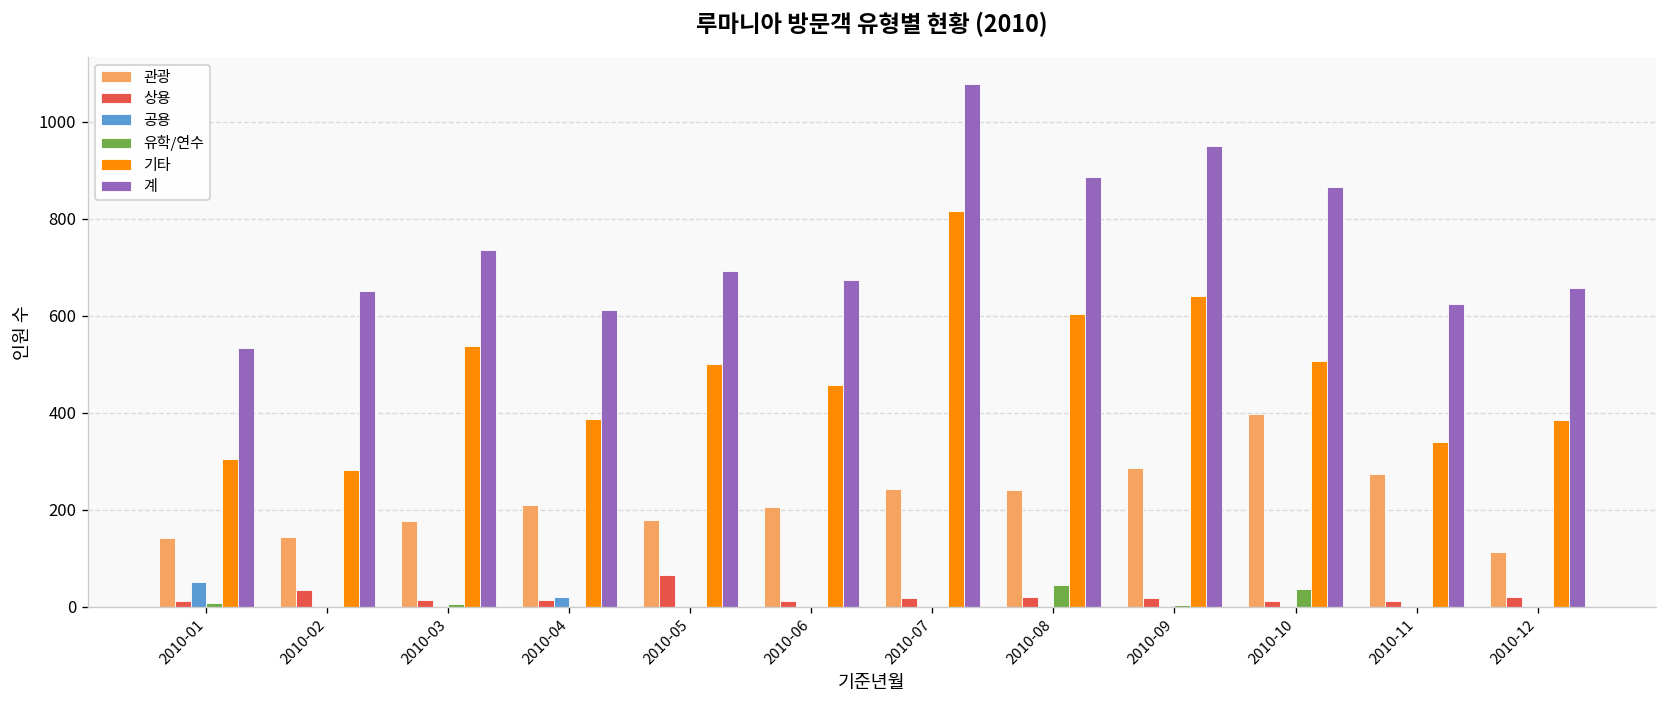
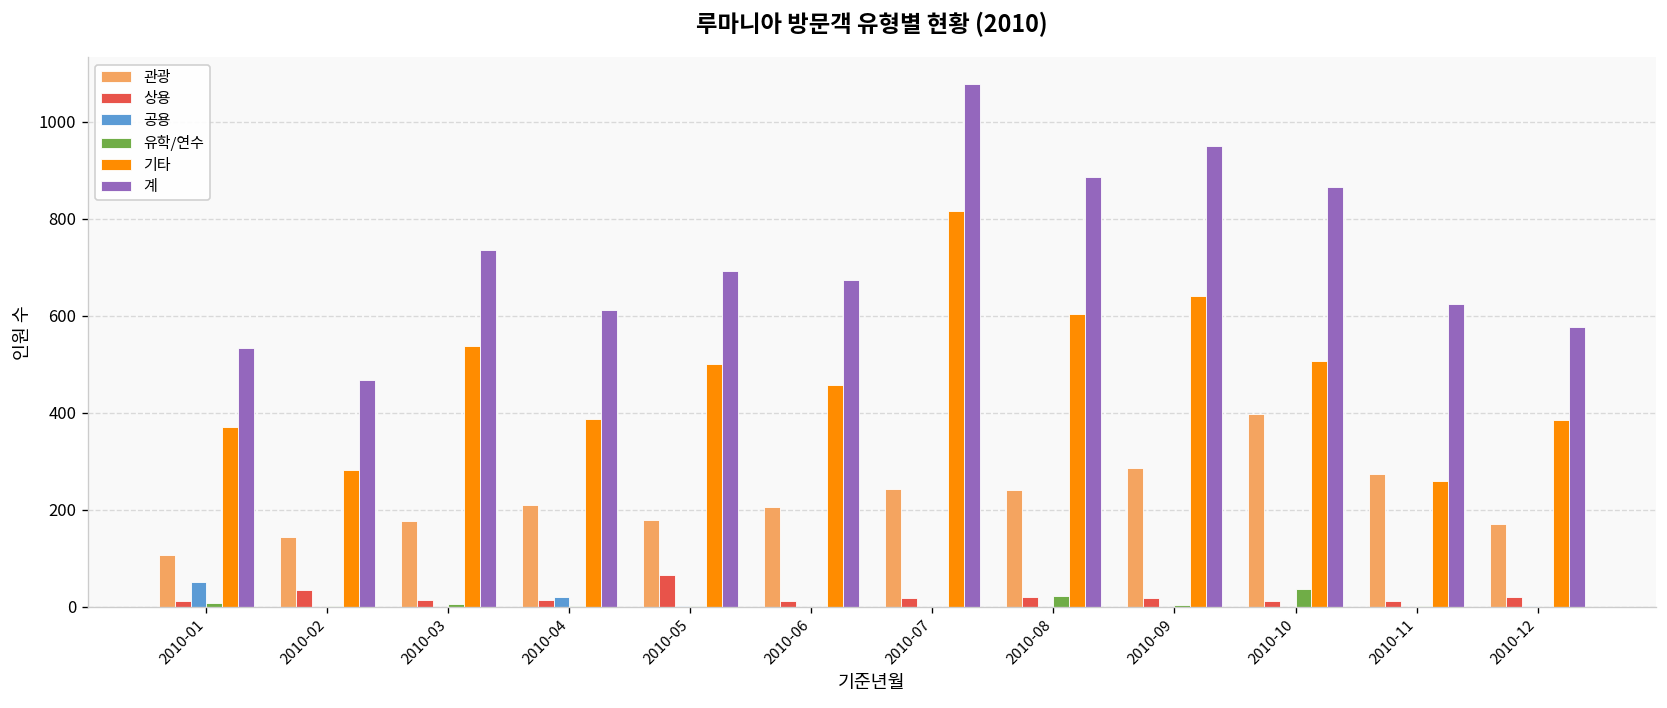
  {
    "관광": {
-     "2010-01": 140,
+     "2010-01": 110,
      "2010-02": 150,
      "2010-03": 180,
      "2010-04": 210,
      "2010-05": 180,
      "2010-06": 210,
      "2010-07": 240,
      "2010-08": 240,
      "2010-09": 290,
      "2010-10": 400,
      "2010-11": 270,
-     "2010-12": 110
+     "2010-12": 170
    },
    "상용": {
      "2010-01": 10,
      "2010-02": 30,
      "2010-03": 10,
      "2010-04": 20,
      "2010-05": 70,
      "2010-06": 10,
      "2010-07": 20,
      "2010-08": 20,
      "2010-09": 20,
      "2010-10": 10,
      "2010-11": 10,
      "2010-12": 20
    },
    "공용": {
      "2010-01": 50,
      "2010-02": 0,
      "2010-03": 0,
      "2010-04": 20,
      "2010-06": 0,
      "2010-07": 0,
      "2010-08": 0,
      "2010-09": 0,
      "2010-10": 0,
      "2010-11": 0
    },
    "유학/연수": {
      "2010-01": 10,
      "2010-06": 0,
      "2010-07": 0,
-     "2010-08": 50,
+     "2010-08": 20,
      "2010-10": 40,
      "2010-12": 0
    },
    "기타": {
-     "2010-01": 300,
+     "2010-01": 370,
      "2010-02": 280,
      "2010-03": 540,
      "2010-04": 390,
      "2010-05": 500,
      "2010-06": 460,
      "2010-07": 820,
      "2010-08": 600,
      "2010-09": 640,
      "2010-10": 510,
-     "2010-11": 340,
+     "2010-11": 260,
      "2010-12": 390
    },
    "계": {
      "2010-01": 530,
-     "2010-02": 650,
+     "2010-02": 470,
      "2010-03": 740,
      "2010-04": 610,
      "2010-05": 690,
      "2010-06": 680,
      "2010-07": 1080,
      "2010-08": 890,
      "2010-09": 950,
      "2010-10": 870,
      "2010-11": 630,
-     "2010-12": 660
+     "2010-12": 580
    }
  }
